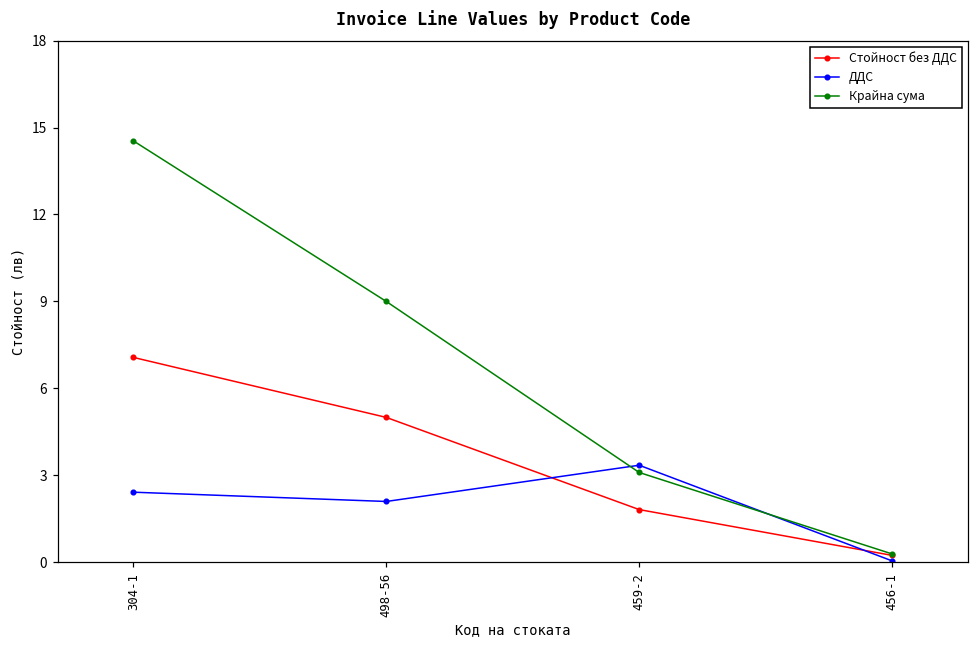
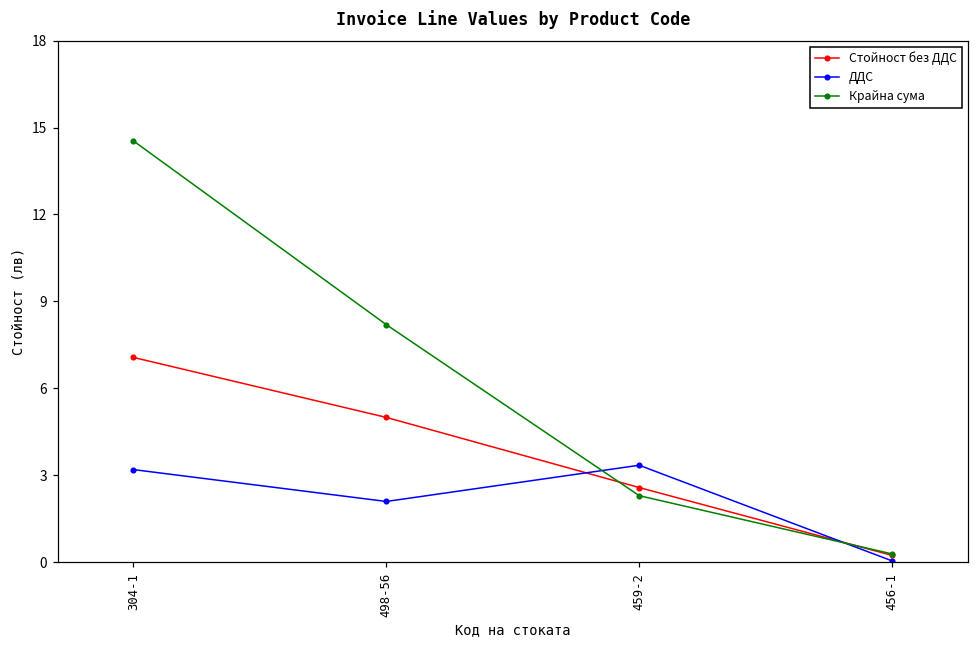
  {
    "Стойност без ДДС": {
      "304-1": 7.1,
      "498-56": 5.0,
-     "459-2": 1.8
+     "459-2": 2.6
    },
    "ДДС": {
-     "304-1": 2.4,
+     "304-1": 3.2,
      "498-56": 2.1,
      "459-2": 3.4,
      "456-1": 0.1
    },
    "Крайна сума": {
      "304-1": 14.5,
-     "498-56": 9.0,
-     "459-2": 3.1
+     "498-56": 8.2,
+     "459-2": 2.3
    }
  }
